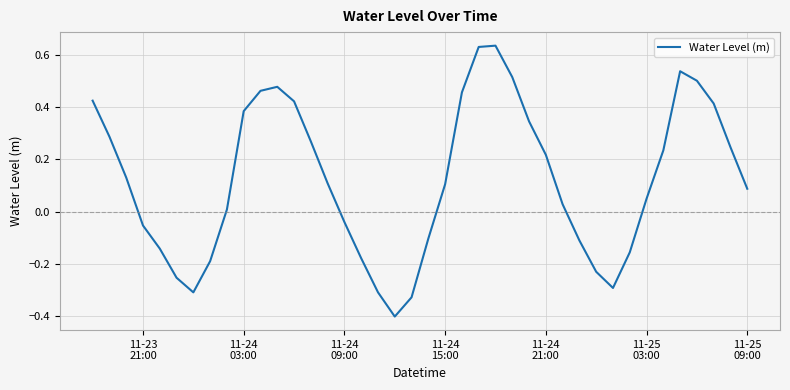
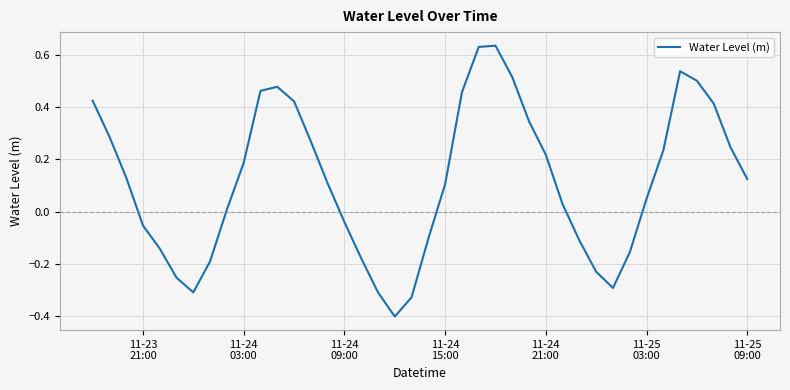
  {
    "11-23 21:00": -0.05,
-   "11-24 03:00": 0.38,
+   "11-24 03:00": 0.19,
    "11-24 09:00": -0.04,
    "11-24 15:00": 0.10,
    "11-24 21:00": 0.22,
    "11-25 03:00": 0.05,
-   "11-25 09:00": 0.09
+   "11-25 09:00": 0.12
  }
